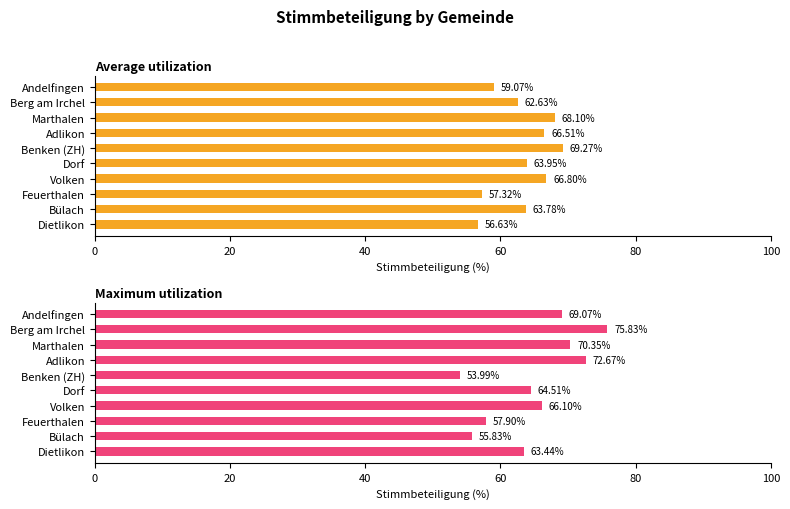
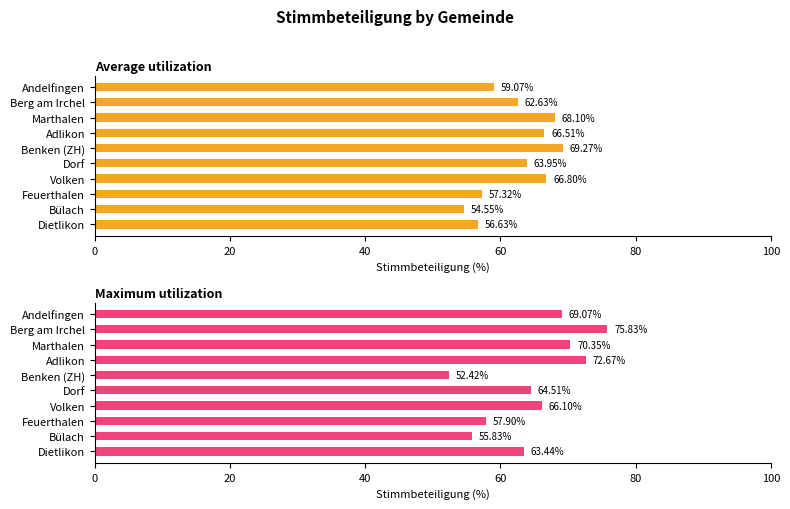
  {
    "Average utilization": {
      "Andelfingen": "59.07%",
      "Berg am Irchel": "62.63%",
      "Marthalen": "68.10%",
      "Adlikon": "66.51%",
      "Benken (ZH)": "69.27%",
      "Dorf": "63.95%",
      "Volken": "66.80%",
      "Feuerthalen": "57.32%",
-     "Bülach": "63.78%",
+     "Bülach": "54.55%",
      "Dietlikon": "56.63%"
    },
    "Maximum utilization": {
      "Andelfingen": "69.07%",
      "Berg am Irchel": "75.83%",
      "Marthalen": "70.35%",
      "Adlikon": "72.67%",
-     "Benken (ZH)": "53.99%",
+     "Benken (ZH)": "52.42%",
      "Dorf": "64.51%",
      "Volken": "66.10%",
      "Feuerthalen": "57.90%",
      "Bülach": "55.83%",
      "Dietlikon": "63.44%"
    }
  }
